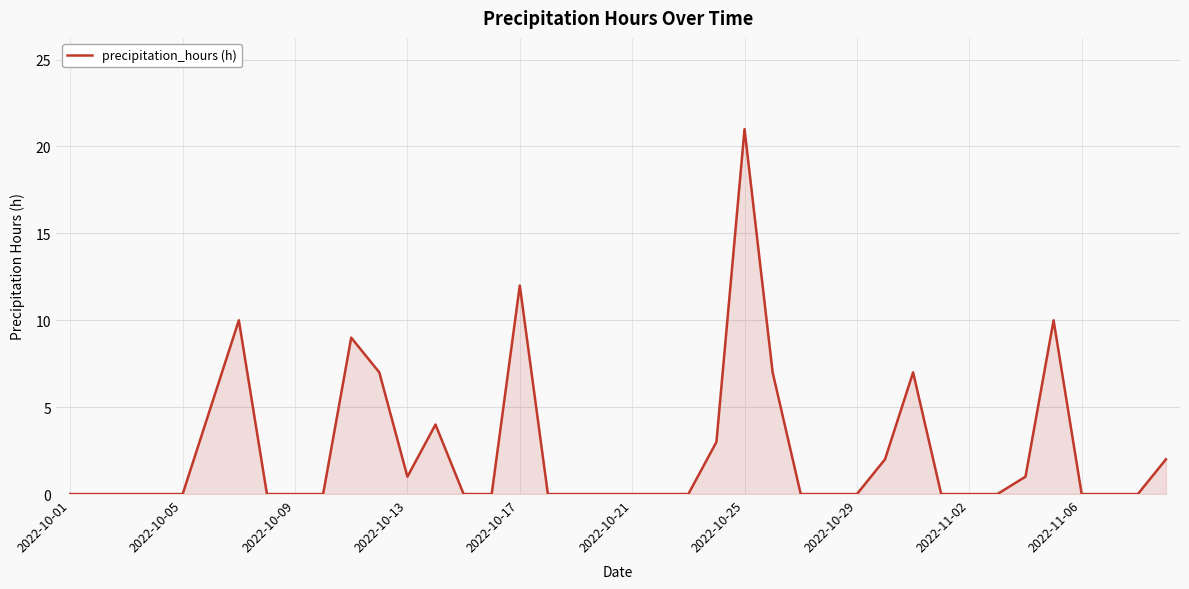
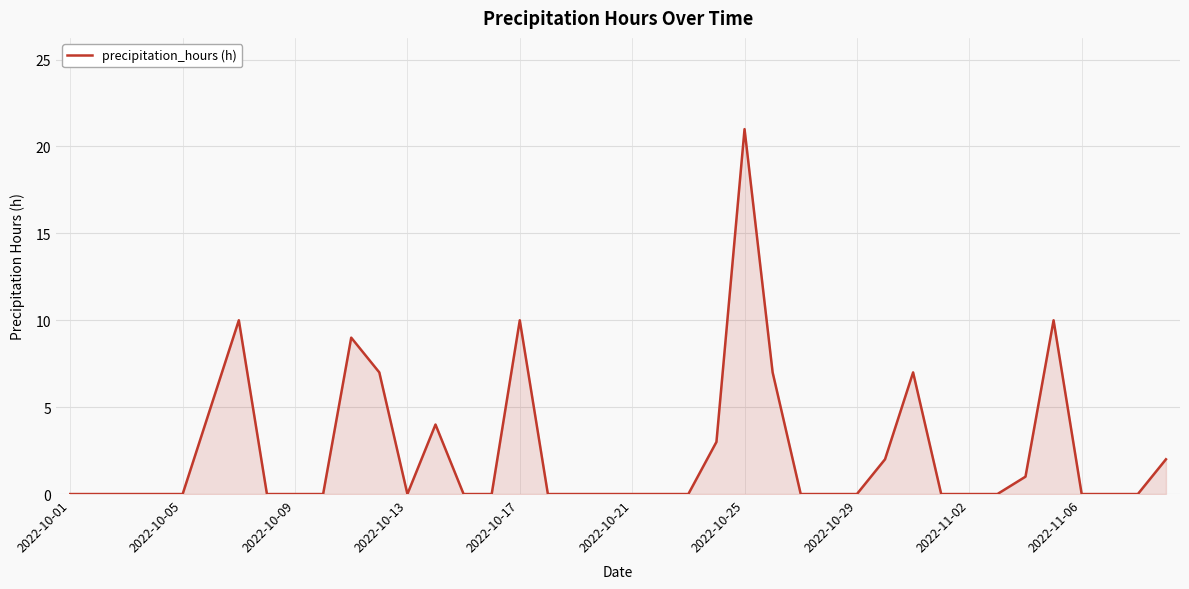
  {
    "2022-10-01": 0,
    "2022-10-05": 0,
    "2022-10-09": 0,
-   "2022-10-13": 1,
-   "2022-10-17": 12,
+   "2022-10-13": 0,
+   "2022-10-17": 10,
    "2022-10-21": 0,
    "2022-10-25": 21,
    "2022-10-29": 0,
    "2022-11-02": 0,
    "2022-11-06": 0
  }
